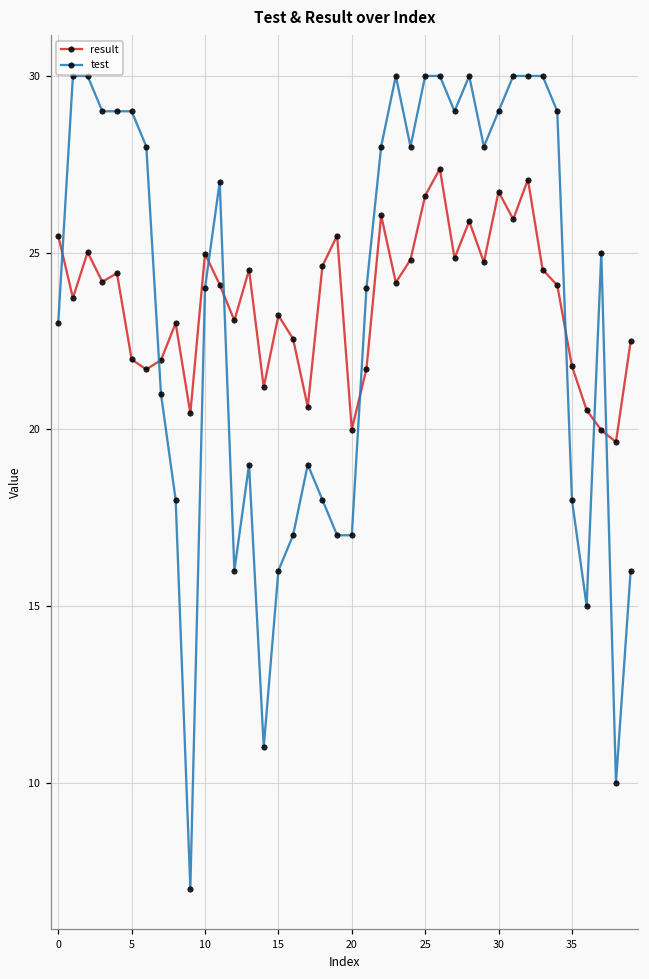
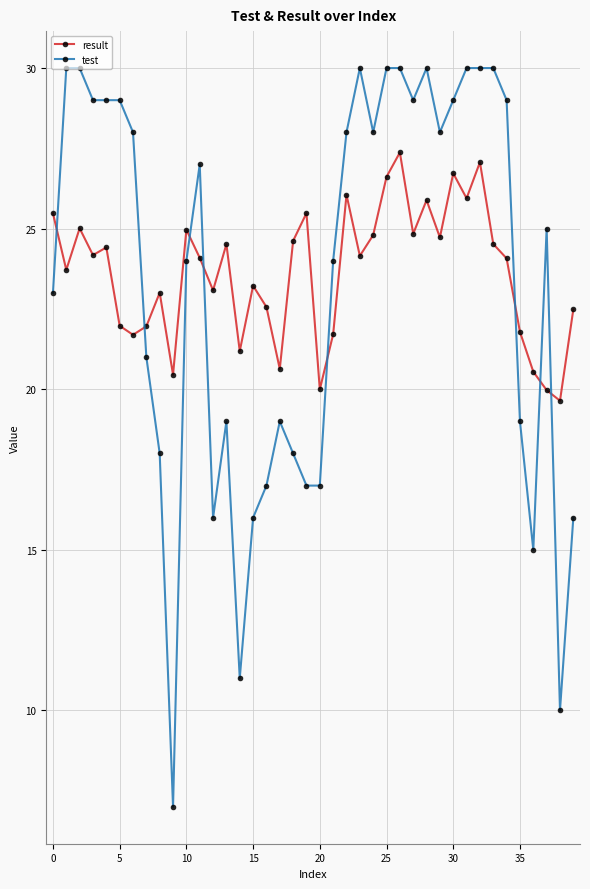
  {
    "result": {
      "0": 25.5,
      "5": 22,
      "10": 25,
      "15": 23.2,
      "20": 20,
      "25": 26.6,
      "30": 26.7,
      "35": 21.8
    },
    "test": {
      "0": 23,
      "5": 29,
      "10": 24,
      "15": 16,
      "20": 17,
      "25": 30,
      "30": 29,
-     "35": 18
+     "35": 19
    }
  }
